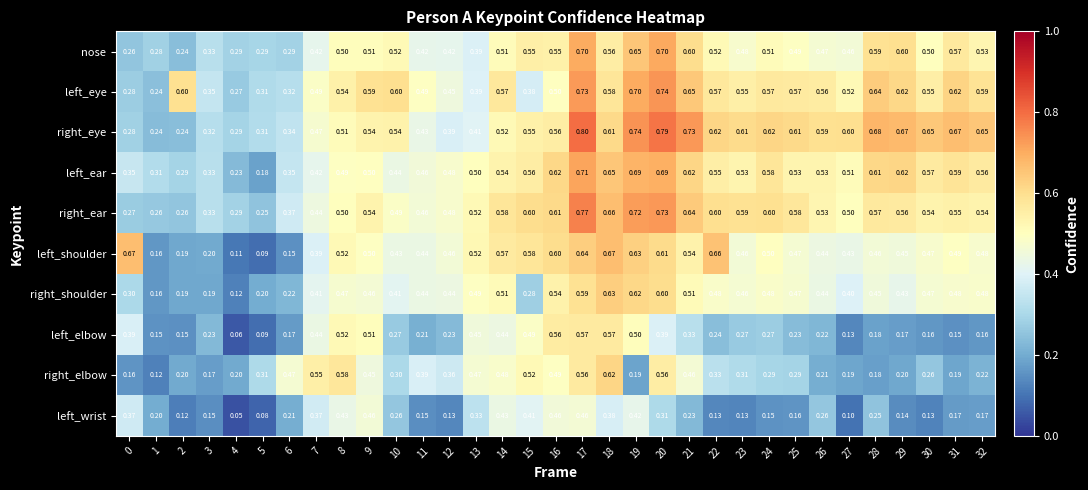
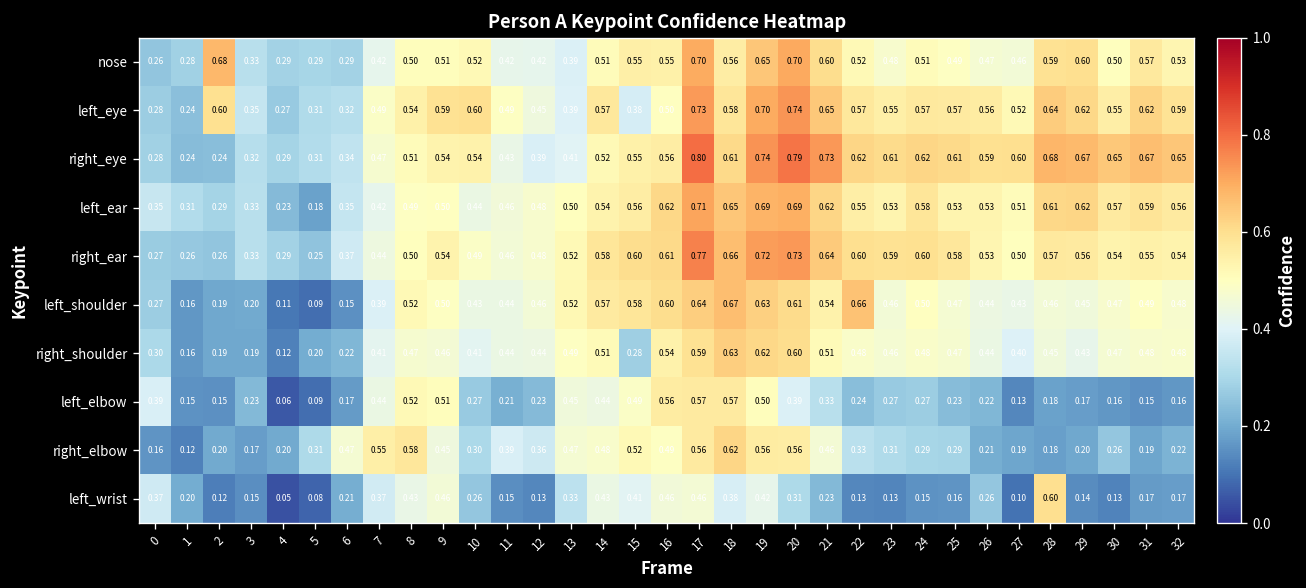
  {
    "nose": {
      "0": 0.26,
      "1": 0.28,
-     "2": 0.24,
+     "2": 0.68,
      "3": 0.33,
      "4": 0.29,
      "5": 0.29,
      "6": 0.29,
      "8": 0.50,
      "9": 0.51,
      "10": 0.52,
      "14": 0.51,
      "15": 0.55,
      "16": 0.55,
      "17": 0.70,
      "18": 0.56,
      "19": 0.65,
      "20": 0.70,
      "21": 0.60,
      "22": 0.52,
      "23": 0.48,
      "24": 0.51,
      "25": 0.49,
      "28": 0.59,
      "29": 0.60,
      "30": 0.50,
      "31": 0.57,
      "32": 0.53
    },
    "left_shoulder": {
-     "0": 0.67,
+     "0": 0.27,
      "1": 0.16,
      "2": 0.19,
      "3": 0.20,
      "4": 0.11,
      "5": 0.09,
      "6": 0.15,
      "8": 0.52,
      "9": 0.50,
      "13": 0.52,
      "14": 0.57,
      "15": 0.58,
      "16": 0.60,
      "17": 0.64,
      "18": 0.67,
      "19": 0.63,
      "20": 0.61,
      "21": 0.54,
      "22": 0.66,
      "24": 0.50,
      "30": 0.47,
      "31": 0.49,
      "32": 0.48
    },
    "right_elbow": {
      "0": 0.16,
      "1": 0.12,
      "2": 0.20,
      "3": 0.17,
      "4": 0.20,
      "5": 0.31,
      "7": 0.55,
      "8": 0.58,
      "10": 0.30,
      "14": 0.48,
      "15": 0.52,
      "16": 0.49,
      "17": 0.56,
      "18": 0.62,
-     "19": 0.19,
+     "19": 0.56,
      "20": 0.56,
      "22": 0.33,
      "23": 0.31,
      "24": 0.29,
      "25": 0.29,
      "26": 0.21,
      "27": 0.19,
      "28": 0.18,
      "29": 0.20,
      "30": 0.26,
      "31": 0.19,
      "32": 0.22
    },
    "left_wrist": {
      "1": 0.20,
      "2": 0.12,
      "3": 0.15,
      "4": 0.05,
      "5": 0.08,
      "6": 0.21,
      "10": 0.26,
      "11": 0.15,
      "12": 0.13,
      "13": 0.33,
      "20": 0.31,
      "21": 0.23,
      "22": 0.13,
      "23": 0.13,
      "24": 0.15,
      "25": 0.16,
      "26": 0.26,
      "27": 0.10,
-     "28": 0.25,
+     "28": 0.60,
      "29": 0.14,
      "30": 0.13,
      "31": 0.17,
      "32": 0.17
    }
  }
